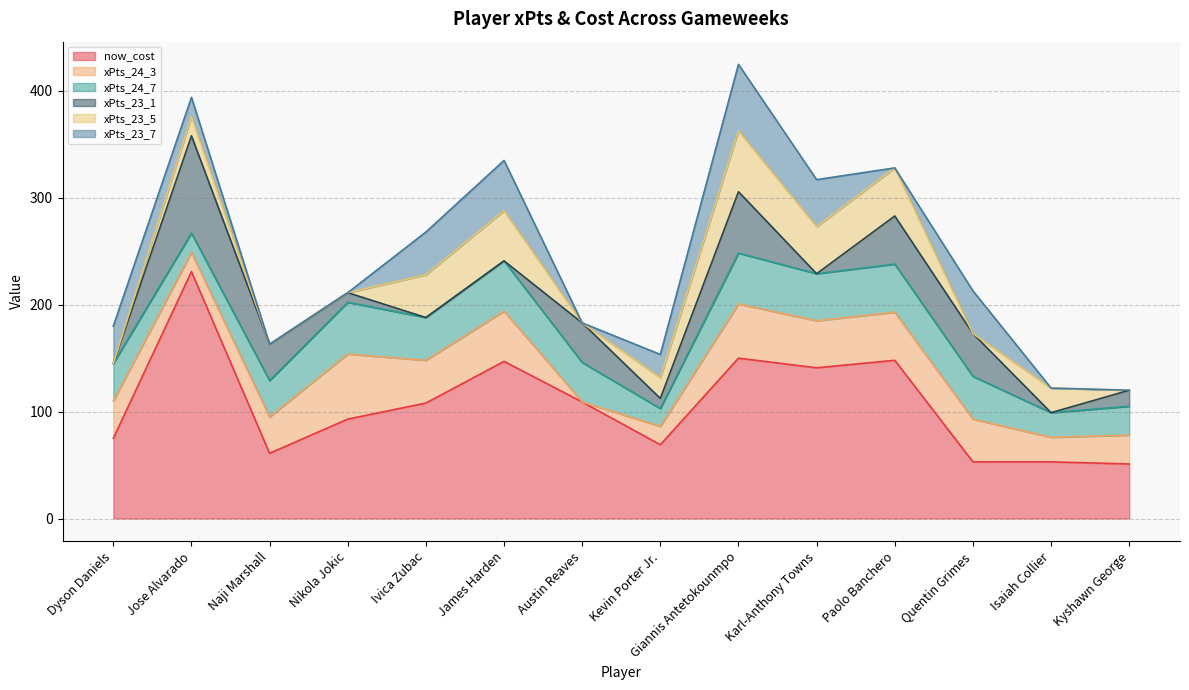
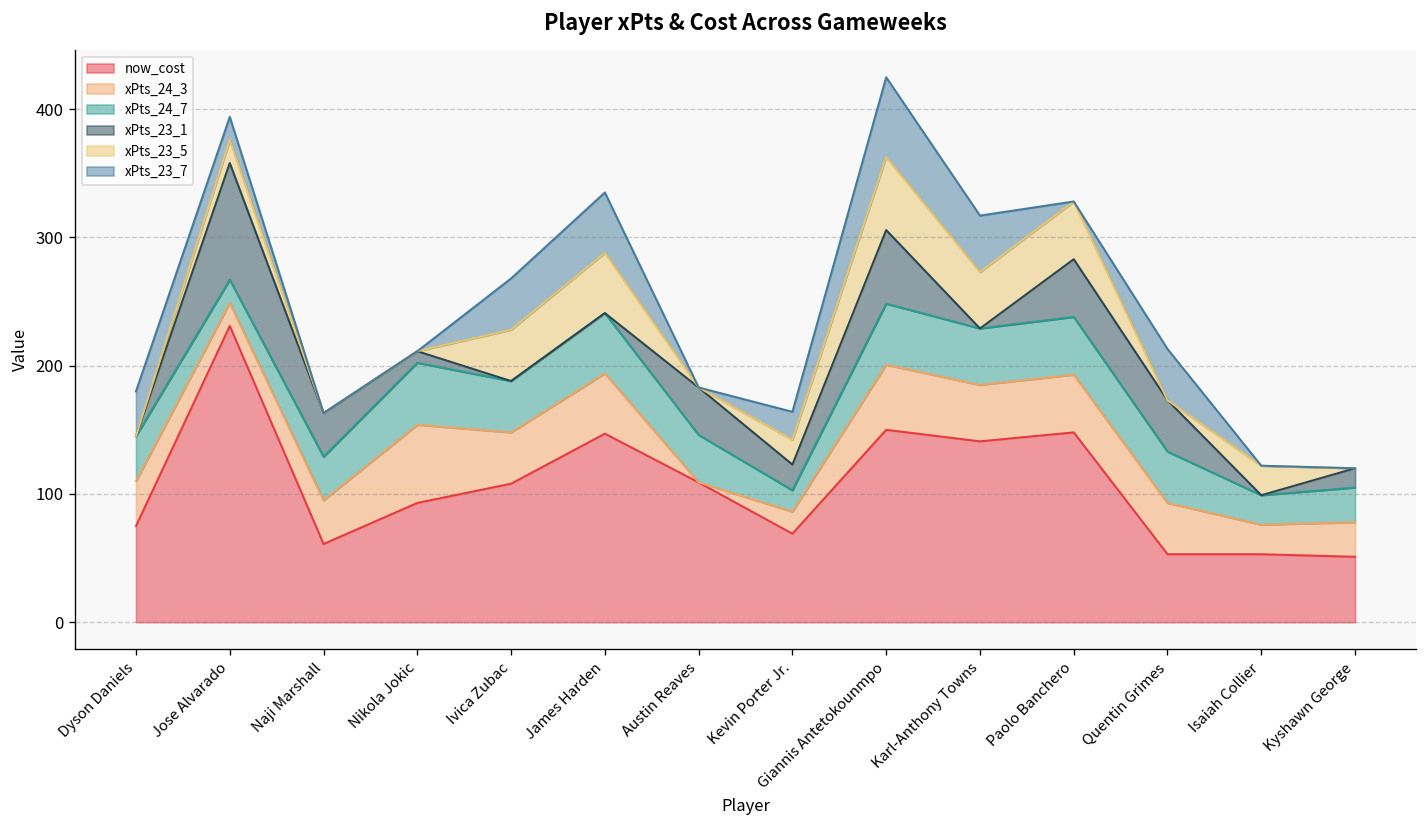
  {
    "now_cost": {
      "Dyson Daniels": 75,
      "Jose Alvarado": 231,
      "Naji Marshall": 61,
      "Nikola Jokic": 93,
      "Ivica Zubac": 108,
      "James Harden": 147,
      "Kevin Porter Jr.": 69,
      "Giannis Antetokounmpo": 150,
      "Karl-Anthony Towns": 141,
      "Paolo Banchero": 148,
      "Quentin Grimes": 53,
      "Isaiah Collier": 53,
      "Kyshawn George": 51
    },
    "xPts_23_1": {
      "Jose Alvarado": 91,
-     "Kevin Porter Jr.": 9,
+     "Kevin Porter Jr.": 20,
      "Giannis Antetokounmpo": 57,
      "Paolo Banchero": 45
    }
  }
